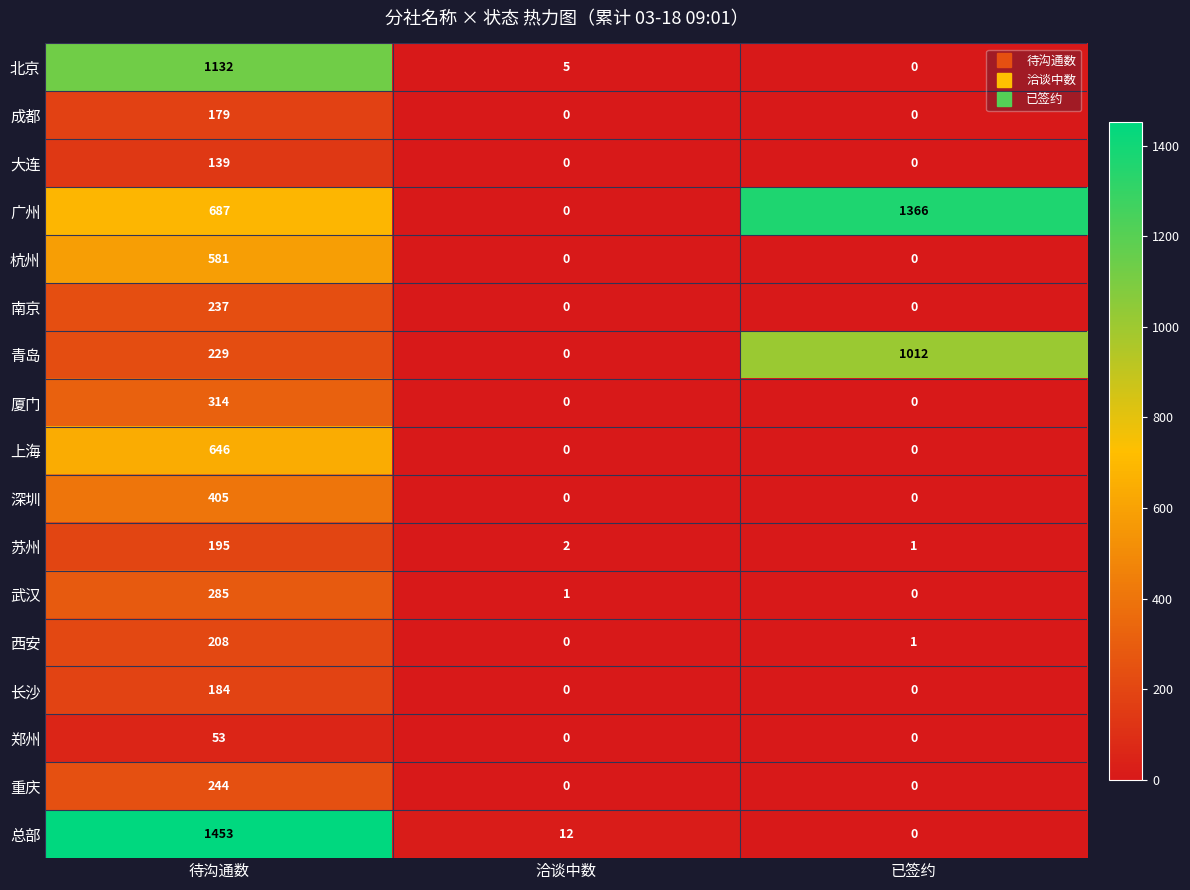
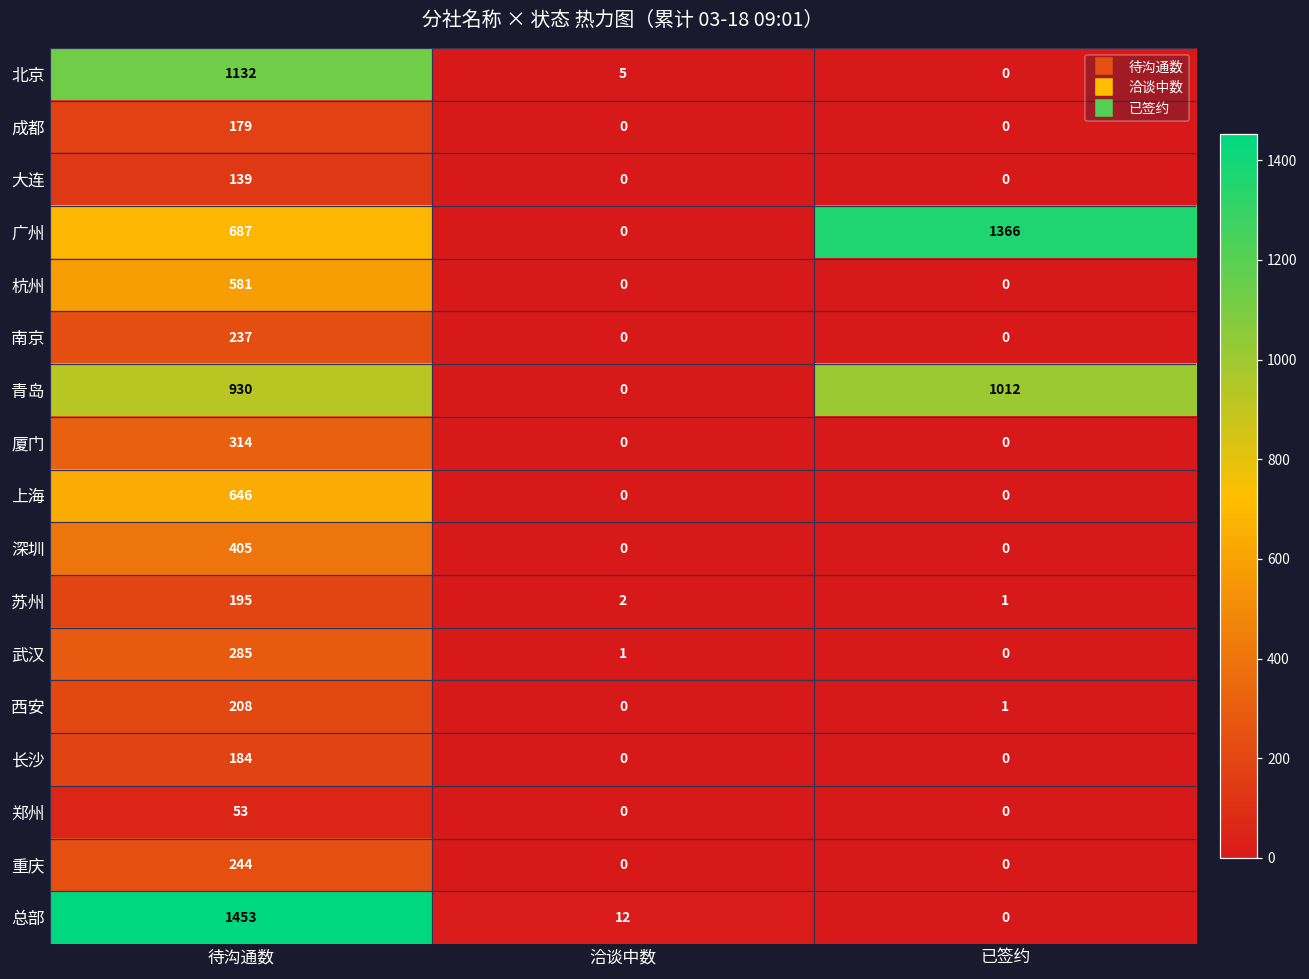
  {
    "北京": {
      "待沟通数": 1132,
      "洽谈中数": 5,
      "已签约": 0
    },
    "成都": {
      "待沟通数": 179,
      "洽谈中数": 0,
      "已签约": 0
    },
    "大连": {
      "待沟通数": 139,
      "洽谈中数": 0,
      "已签约": 0
    },
    "广州": {
      "待沟通数": 687,
      "洽谈中数": 0,
      "已签约": 1366
    },
    "杭州": {
      "待沟通数": 581,
      "洽谈中数": 0,
      "已签约": 0
    },
    "南京": {
      "待沟通数": 237,
      "洽谈中数": 0,
      "已签约": 0
    },
    "青岛": {
-     "待沟通数": 229,
+     "待沟通数": 930,
      "洽谈中数": 0,
      "已签约": 1012
    },
    "厦门": {
      "待沟通数": 314,
      "洽谈中数": 0,
      "已签约": 0
    },
    "上海": {
      "待沟通数": 646,
      "洽谈中数": 0,
      "已签约": 0
    },
    "深圳": {
      "待沟通数": 405,
      "洽谈中数": 0,
      "已签约": 0
    },
    "苏州": {
      "待沟通数": 195,
      "洽谈中数": 2,
      "已签约": 1
    },
    "武汉": {
      "待沟通数": 285,
      "洽谈中数": 1,
      "已签约": 0
    },
    "西安": {
      "待沟通数": 208,
      "洽谈中数": 0,
      "已签约": 1
    },
    "长沙": {
      "待沟通数": 184,
      "洽谈中数": 0,
      "已签约": 0
    },
    "郑州": {
      "待沟通数": 53,
      "洽谈中数": 0,
      "已签约": 0
    },
    "重庆": {
      "待沟通数": 244,
      "洽谈中数": 0,
      "已签约": 0
    },
    "总部": {
      "待沟通数": 1453,
      "洽谈中数": 12,
      "已签约": 0
    }
  }
